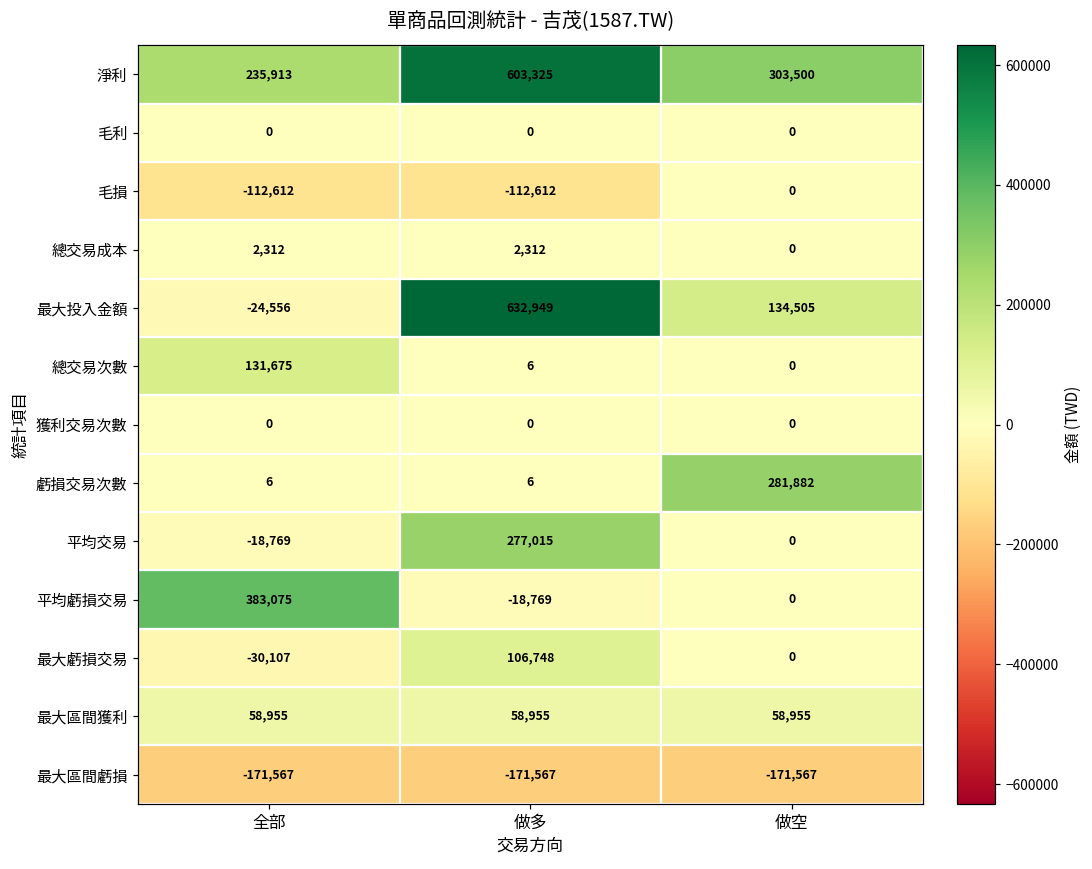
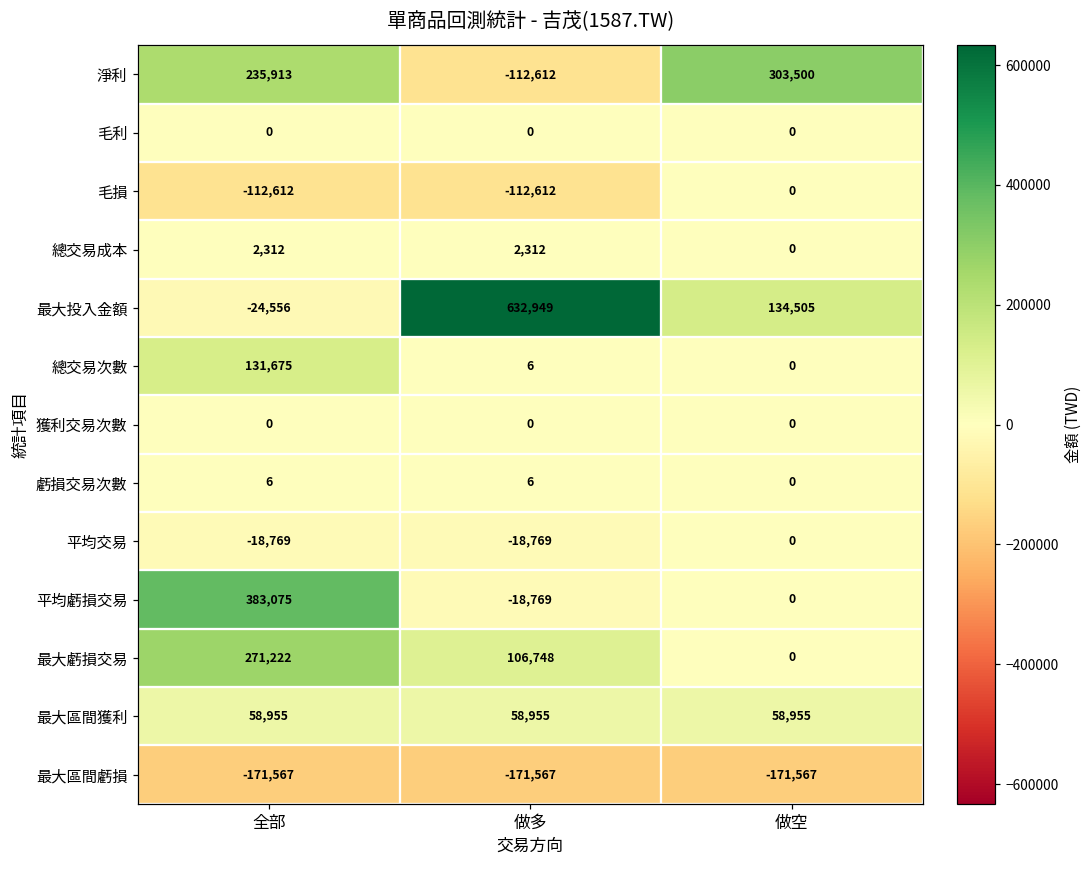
  {
    "淨利": {
      "全部": "235,913",
-     "做多": "603,325",
+     "做多": "-112,612",
      "做空": "303,500"
    },
    "毛利": {
      "全部": "0",
      "做多": "0",
      "做空": "0"
    },
    "毛損": {
      "全部": "-112,612",
      "做多": "-112,612",
      "做空": "0"
    },
    "總交易成本": {
      "全部": "2,312",
      "做多": "2,312",
      "做空": "0"
    },
    "最大投入金額": {
      "全部": "-24,556",
      "做多": "632,949",
      "做空": "134,505"
    },
    "總交易次數": {
      "全部": "131,675",
      "做多": "6",
      "做空": "0"
    },
    "獲利交易次數": {
      "全部": "0",
      "做多": "0",
      "做空": "0"
    },
    "虧損交易次數": {
      "全部": "6",
      "做多": "6",
-     "做空": "281,882"
+     "做空": "0"
    },
    "平均交易": {
      "全部": "-18,769",
-     "做多": "277,015",
+     "做多": "-18,769",
      "做空": "0"
    },
    "平均虧損交易": {
      "全部": "383,075",
      "做多": "-18,769",
      "做空": "0"
    },
    "最大虧損交易": {
-     "全部": "-30,107",
+     "全部": "271,222",
      "做多": "106,748",
      "做空": "0"
    },
    "最大區間獲利": {
      "全部": "58,955",
      "做多": "58,955",
      "做空": "58,955"
    },
    "最大區間虧損": {
      "全部": "-171,567",
      "做多": "-171,567",
      "做空": "-171,567"
    }
  }
